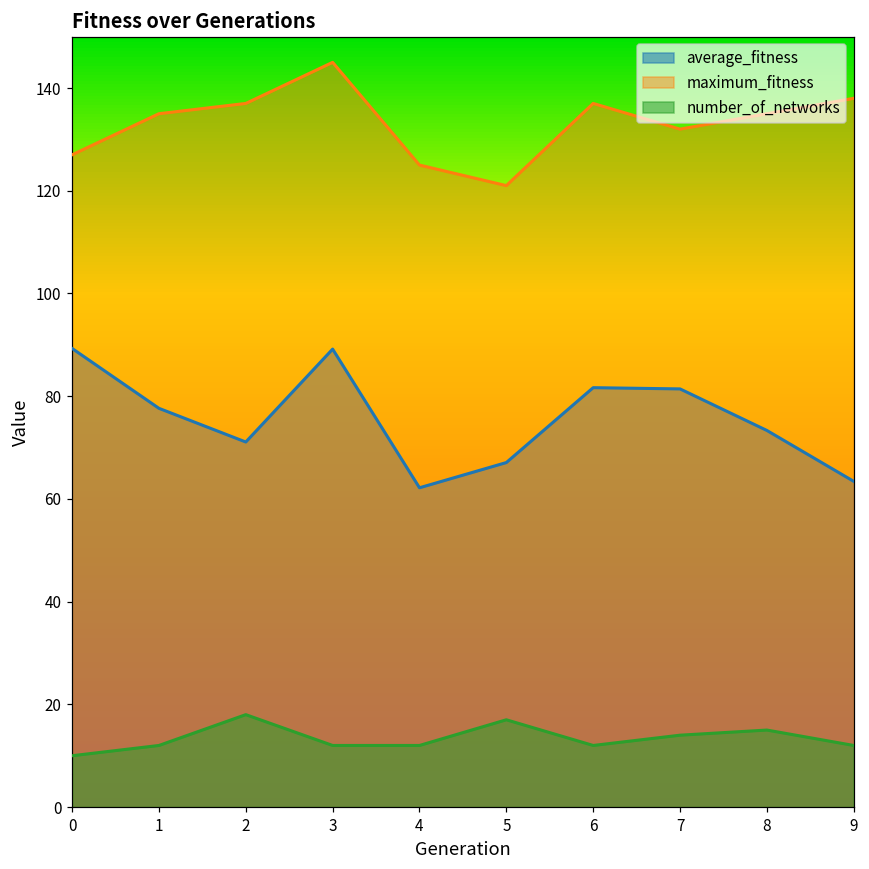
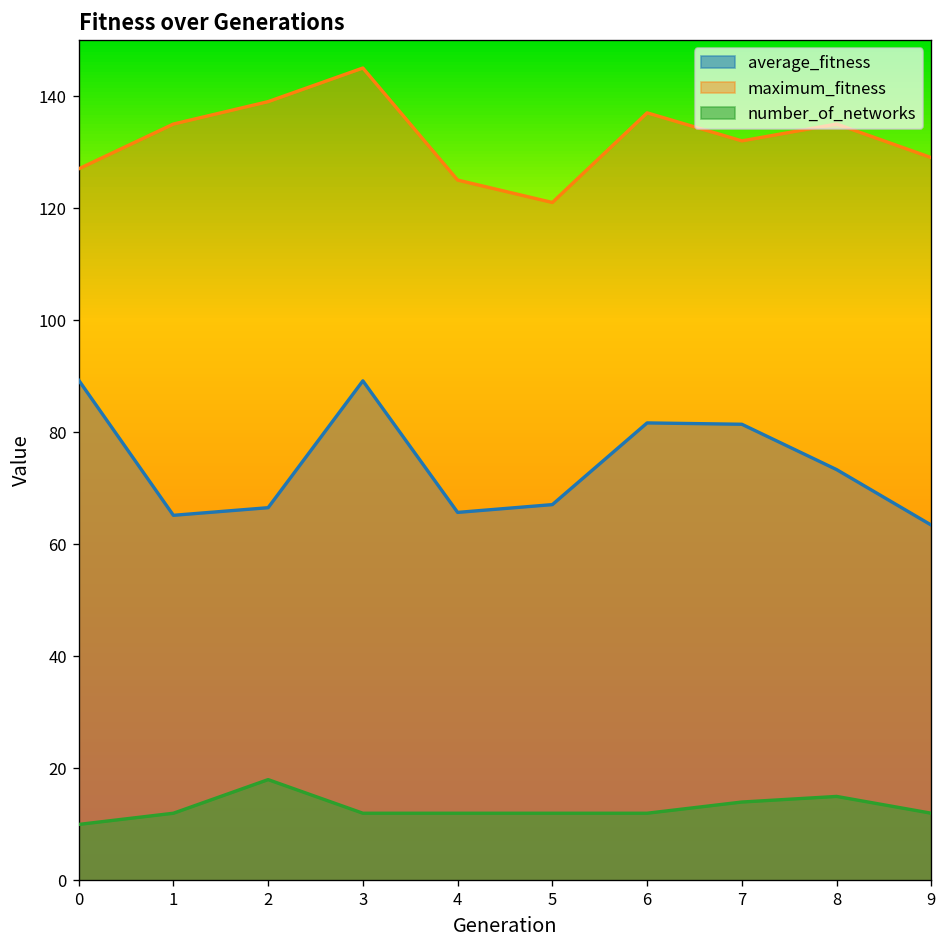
  {
    "average_fitness": {
      "0": 89,
-     "1": 78,
-     "2": 71,
+     "1": 65,
+     "2": 67,
      "3": 89,
-     "4": 62,
+     "4": 66,
      "5": 67,
      "6": 82,
      "7": 81,
      "8": 73,
      "9": 63
    },
    "maximum_fitness": {
      "0": 127,
      "1": 135,
-     "2": 137,
+     "2": 139,
      "3": 145,
      "4": 125,
      "5": 121,
      "6": 137,
      "7": 132,
-     "9": 138
+     "9": 129
    },
    "number_of_networks": {
      "0": 10,
      "1": 12,
      "2": 18,
      "3": 12,
      "4": 12,
-     "5": 17,
+     "5": 12,
      "6": 12,
      "7": 14,
      "8": 15,
      "9": 12
    }
  }
